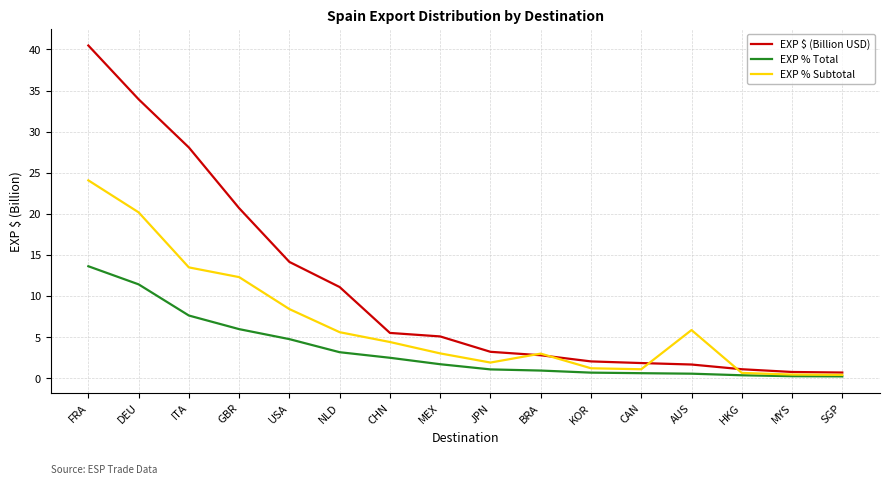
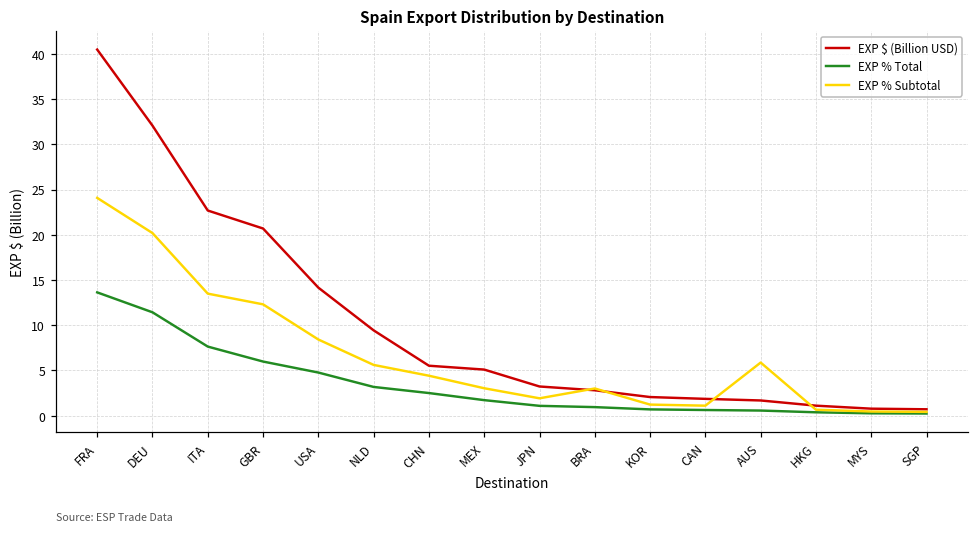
  {
    "EXP $ (Billion USD)": {
      "FRA": 40,
-     "DEU": 34,
-     "ITA": 28,
+     "DEU": 32,
+     "ITA": 23,
      "GBR": 21,
      "USA": 14,
-     "NLD": 11,
+     "NLD": 9,
      "CHN": 6,
      "MEX": 5,
      "JPN": 3,
      "KOR": 2,
      "CAN": 2,
      "AUS": 2,
      "HKG": 1,
      "MYS": 1
    },
    "EXP % Total": {
      "FRA": 14,
      "DEU": 11,
      "ITA": 8,
      "GBR": 6,
      "USA": 5,
      "NLD": 3,
      "CHN": 3,
      "MEX": 2,
      "JPN": 1,
      "BRA": 1,
      "KOR": 1,
      "CAN": 1,
      "AUS": 1
    },
    "EXP % Subtotal": {
      "FRA": 24,
      "DEU": 20,
      "ITA": 13,
      "GBR": 12,
      "USA": 8,
      "NLD": 6,
      "CHN": 4,
      "MEX": 3,
      "JPN": 2,
      "KOR": 1,
      "CAN": 1,
      "AUS": 6
    }
  }
